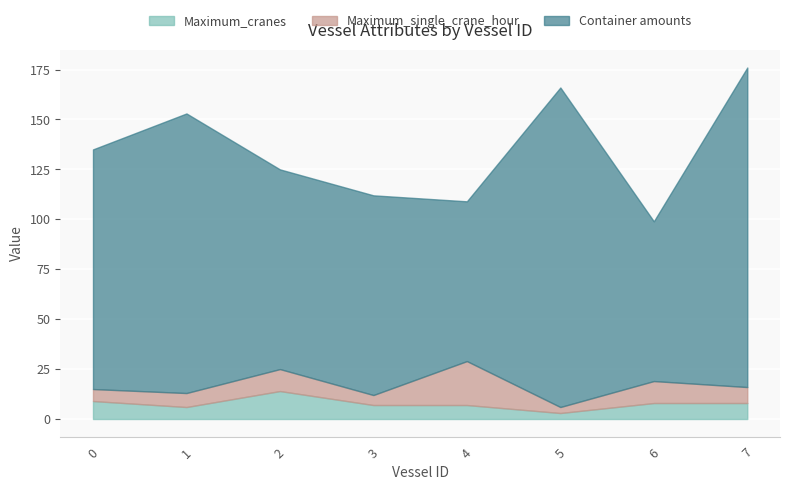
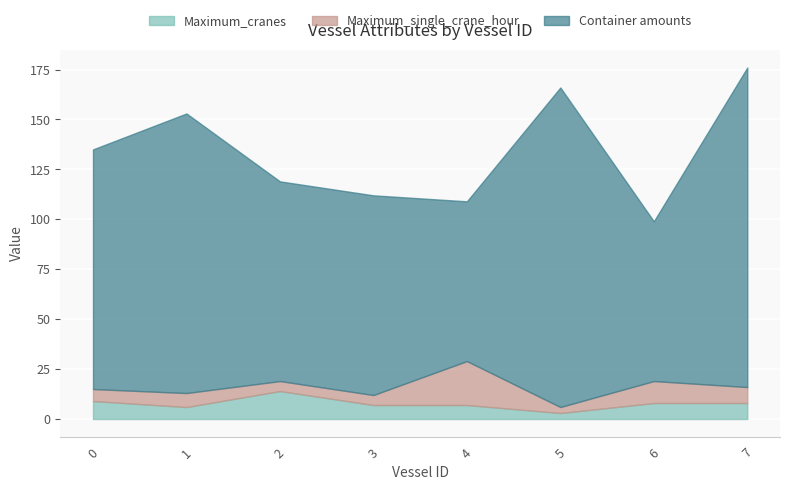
  {
    "Maximum_cranes": {
      "0": 9,
      "1": 6,
      "2": 14,
      "3": 7,
      "4": 7,
      "5": 3,
      "6": 8,
      "7": 8
    },
    "Maximum_single_crane_hour": {
      "0": 6,
      "1": 7,
-     "2": 11,
+     "2": 5,
      "3": 5,
      "4": 22,
      "5": 3,
      "6": 11,
      "7": 8
    },
    "Container amounts": {
      "0": 120,
      "1": 140,
      "2": 100,
      "3": 100,
      "4": 80,
      "5": 160,
      "6": 80,
      "7": 160
    }
  }
